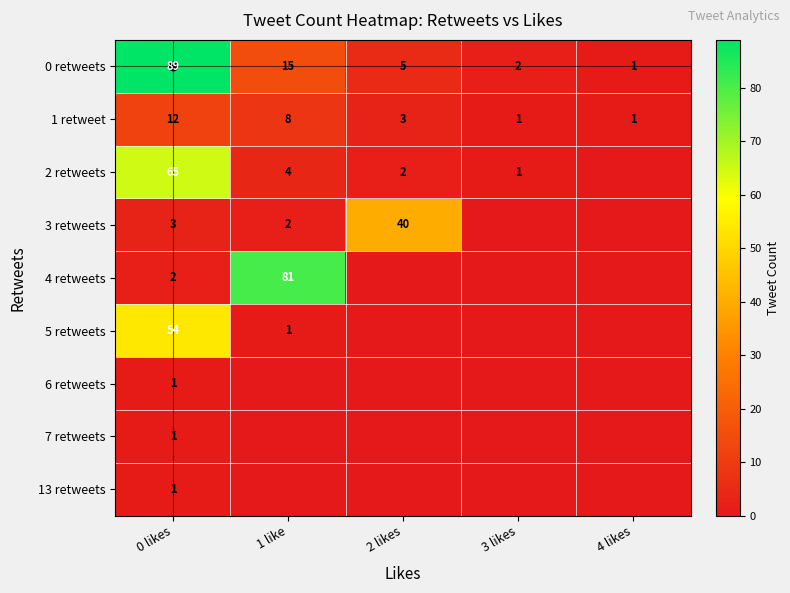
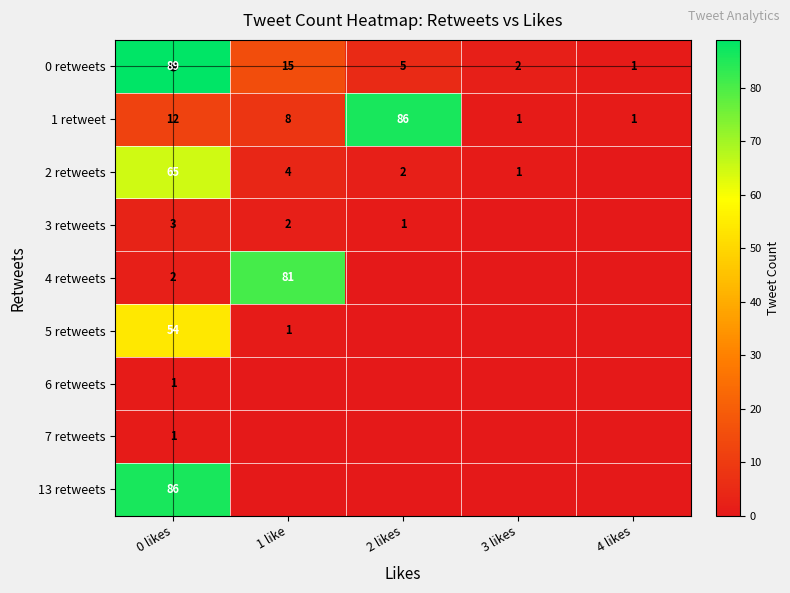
  {
    "0 retweets": {
      "1 like": 15,
      "2 likes": 5,
      "3 likes": 2,
      "4 likes": 1
    },
    "1 retweet": {
      "0 likes": 12,
      "1 like": 8,
-     "2 likes": 3,
+     "2 likes": 86,
      "3 likes": 1,
      "4 likes": 1
    },
    "2 retweets": {
      "0 likes": 65,
      "1 like": 4,
      "2 likes": 2,
      "3 likes": 1
    },
    "3 retweets": {
      "0 likes": 3,
      "1 like": 2,
-     "2 likes": 40
+     "2 likes": 1
    },
    "4 retweets": {
      "0 likes": 2,
      "1 like": 81
    },
    "5 retweets": {
      "0 likes": 54,
      "1 like": 1
    },
    "6 retweets": {
      "0 likes": 1
    },
    "7 retweets": {
      "0 likes": 1
    },
    "13 retweets": {
-     "0 likes": 1
+     "0 likes": 86
    }
  }
